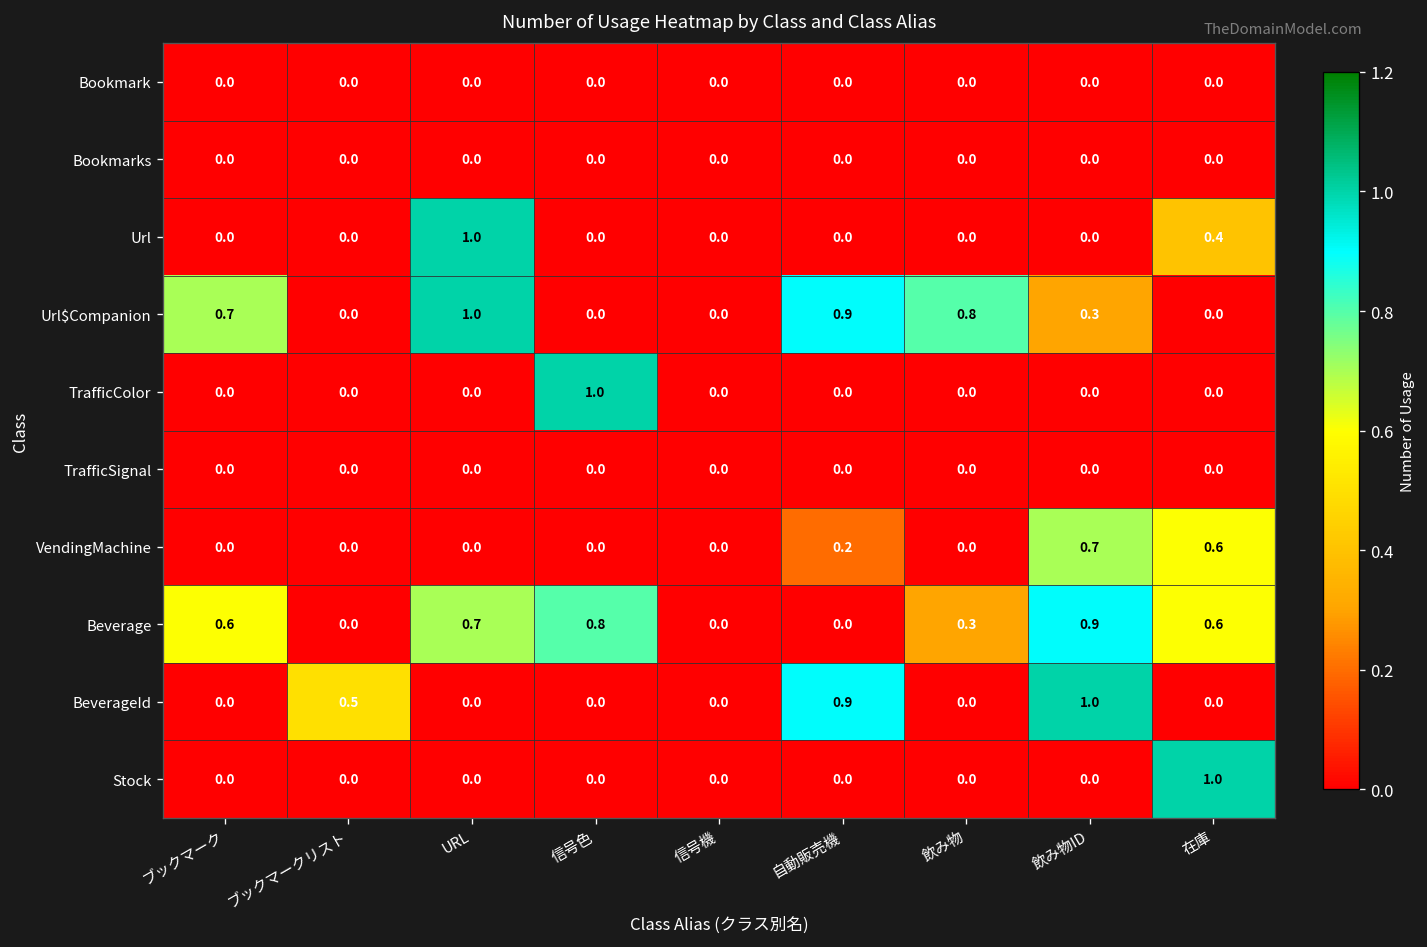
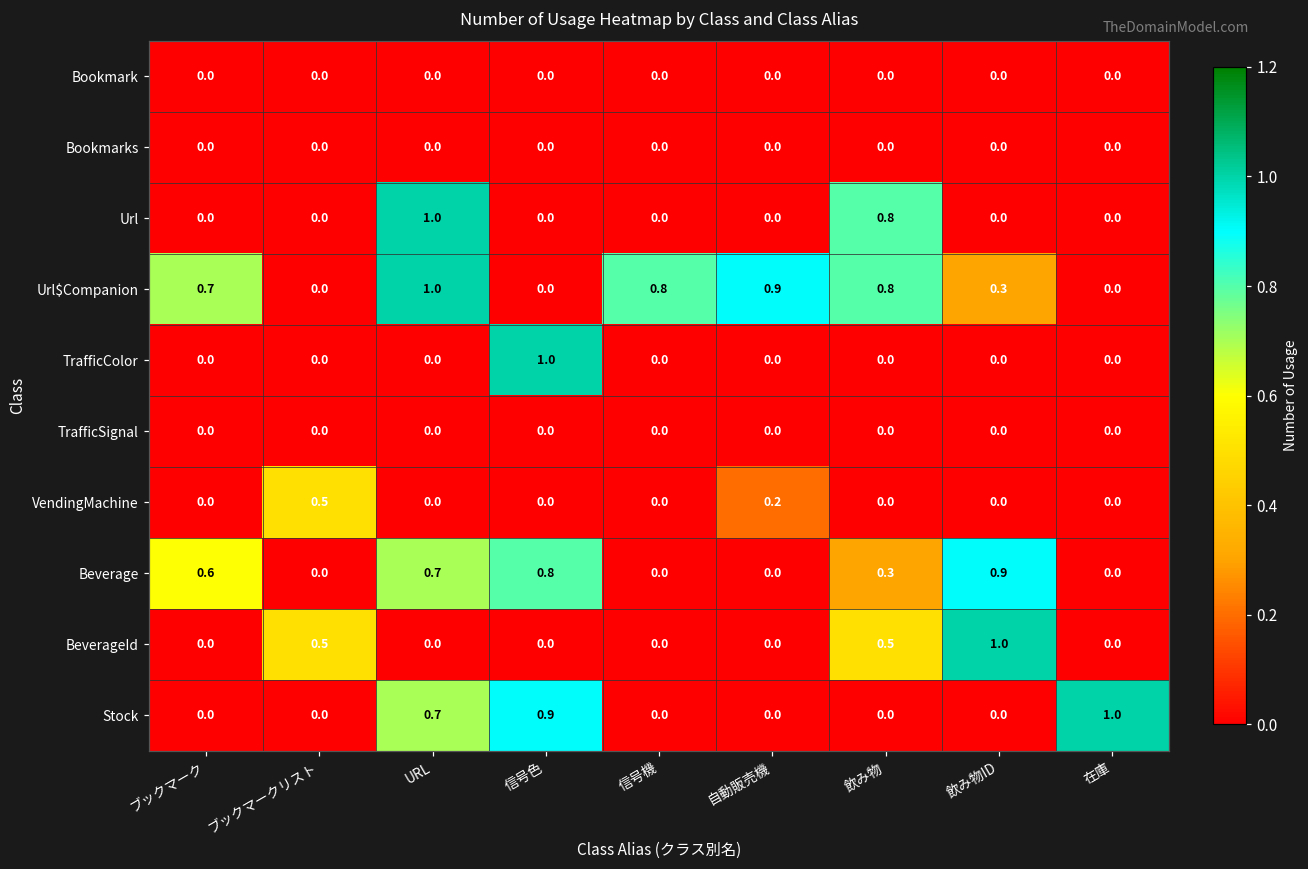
  {
    "Bookmark": {
      "ブックマーク": 0.0,
      "ブックマークリスト": 0.0,
      "URL": 0.0,
      "信号色": 0.0,
      "信号機": 0.0,
      "自動販売機": 0.0,
      "飲み物": 0.0,
      "飲み物ID": 0.0,
      "在庫": 0.0
    },
    "Bookmarks": {
      "ブックマーク": 0.0,
      "ブックマークリスト": 0.0,
      "URL": 0.0,
      "信号色": 0.0,
      "信号機": 0.0,
      "自動販売機": 0.0,
      "飲み物": 0.0,
      "飲み物ID": 0.0,
      "在庫": 0.0
    },
    "Url": {
      "ブックマーク": 0.0,
      "ブックマークリスト": 0.0,
      "URL": 1.0,
      "信号色": 0.0,
      "信号機": 0.0,
      "自動販売機": 0.0,
-     "飲み物": 0.0,
+     "飲み物": 0.8,
      "飲み物ID": 0.0,
-     "在庫": 0.4
+     "在庫": 0.0
    },
    "Url$Companion": {
      "ブックマーク": 0.7,
      "ブックマークリスト": 0.0,
      "URL": 1.0,
      "信号色": 0.0,
-     "信号機": 0.0,
+     "信号機": 0.8,
      "自動販売機": 0.9,
      "飲み物": 0.8,
      "飲み物ID": 0.3,
      "在庫": 0.0
    },
    "TrafficColor": {
      "ブックマーク": 0.0,
      "ブックマークリスト": 0.0,
      "URL": 0.0,
      "信号色": 1.0,
      "信号機": 0.0,
      "自動販売機": 0.0,
      "飲み物": 0.0,
      "飲み物ID": 0.0,
      "在庫": 0.0
    },
    "TrafficSignal": {
      "ブックマーク": 0.0,
      "ブックマークリスト": 0.0,
      "URL": 0.0,
      "信号色": 0.0,
      "信号機": 0.0,
      "自動販売機": 0.0,
      "飲み物": 0.0,
      "飲み物ID": 0.0,
      "在庫": 0.0
    },
    "VendingMachine": {
      "ブックマーク": 0.0,
-     "ブックマークリスト": 0.0,
+     "ブックマークリスト": 0.5,
      "URL": 0.0,
      "信号色": 0.0,
      "信号機": 0.0,
      "自動販売機": 0.2,
      "飲み物": 0.0,
-     "飲み物ID": 0.7,
-     "在庫": 0.6
+     "飲み物ID": 0.0,
+     "在庫": 0.0
    },
    "Beverage": {
      "ブックマーク": 0.6,
      "ブックマークリスト": 0.0,
      "URL": 0.7,
      "信号色": 0.8,
      "信号機": 0.0,
      "自動販売機": 0.0,
      "飲み物": 0.3,
      "飲み物ID": 0.9,
-     "在庫": 0.6
+     "在庫": 0.0
    },
    "BeverageId": {
      "ブックマーク": 0.0,
      "ブックマークリスト": 0.5,
      "URL": 0.0,
      "信号色": 0.0,
      "信号機": 0.0,
-     "自動販売機": 0.9,
-     "飲み物": 0.0,
+     "自動販売機": 0.0,
+     "飲み物": 0.5,
      "飲み物ID": 1.0,
      "在庫": 0.0
    },
    "Stock": {
      "ブックマーク": 0.0,
      "ブックマークリスト": 0.0,
-     "URL": 0.0,
-     "信号色": 0.0,
+     "URL": 0.7,
+     "信号色": 0.9,
      "信号機": 0.0,
      "自動販売機": 0.0,
      "飲み物": 0.0,
      "飲み物ID": 0.0,
      "在庫": 1.0
    }
  }
